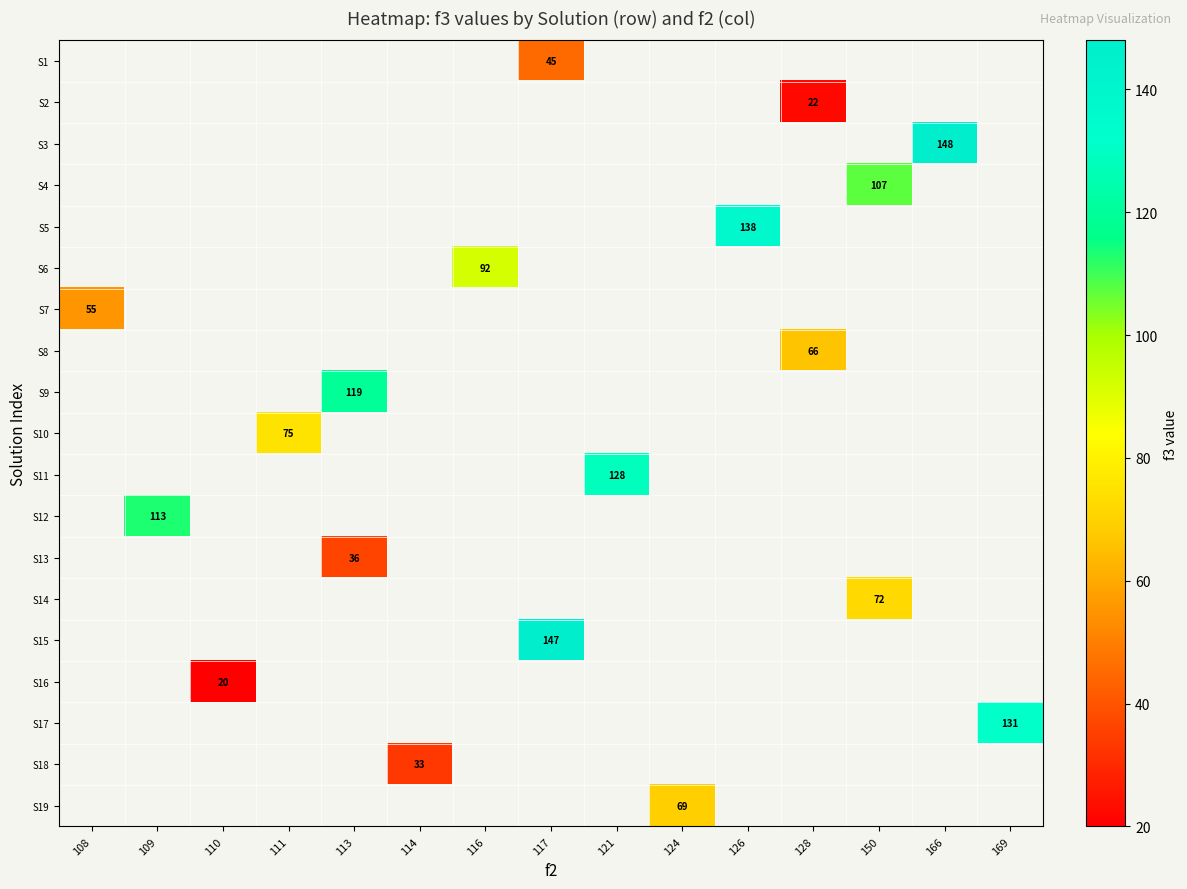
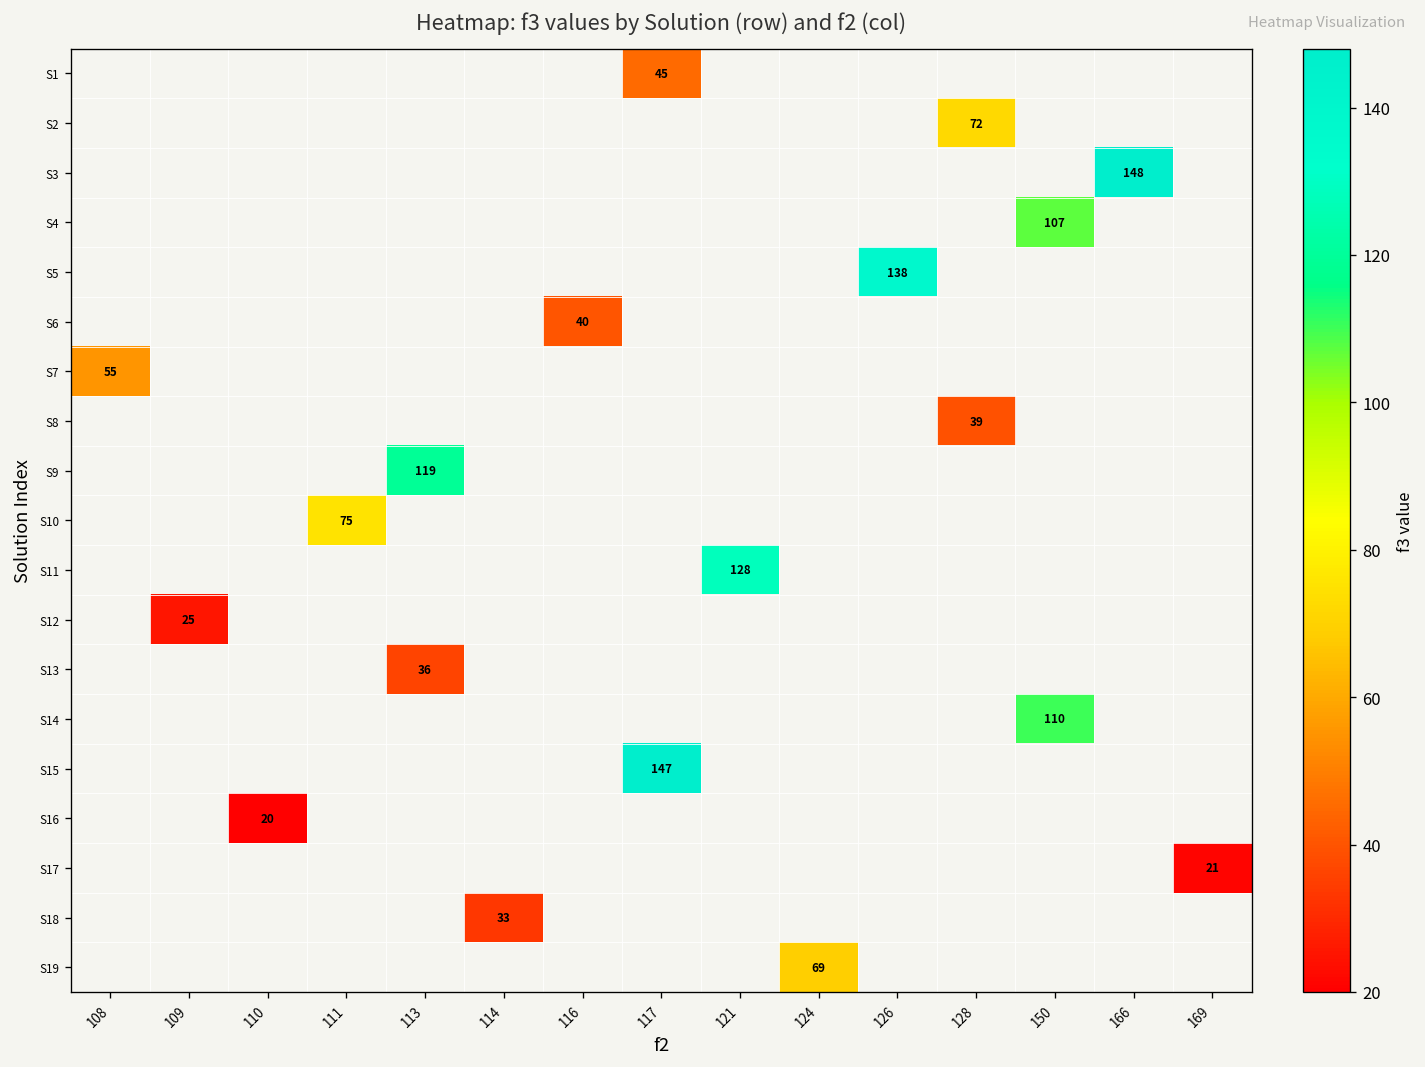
  {
    "S1": {
      "117": 45
    },
    "S2": {
-     "128": 22
+     "128": 72
    },
    "S3": {
      "166": 148
    },
    "S4": {
      "150": 107
    },
    "S5": {
      "126": 138
    },
    "S6": {
-     "116": 92
+     "116": 40
    },
    "S7": {
      "108": 55
    },
    "S8": {
-     "128": 66
+     "128": 39
    },
    "S9": {
      "113": 119
    },
    "S10": {
      "111": 75
    },
    "S11": {
      "121": 128
    },
    "S12": {
-     "109": 113
+     "109": 25
    },
    "S13": {
      "113": 36
    },
    "S14": {
-     "150": 72
+     "150": 110
    },
    "S15": {
      "117": 147
    },
    "S16": {
      "110": 20
    },
    "S17": {
-     "169": 131
+     "169": 21
    },
    "S18": {
      "114": 33
    },
    "S19": {
      "124": 69
    }
  }
